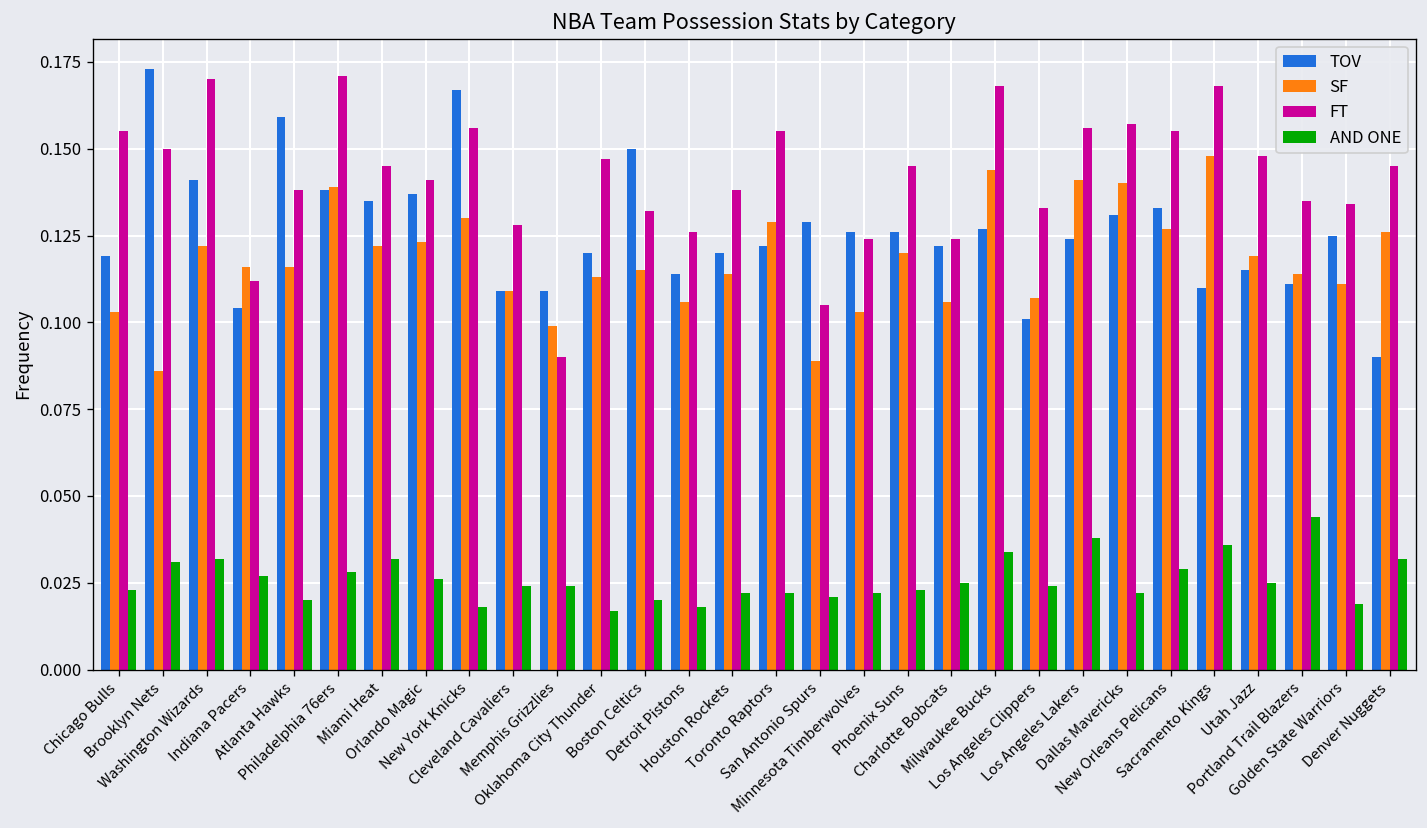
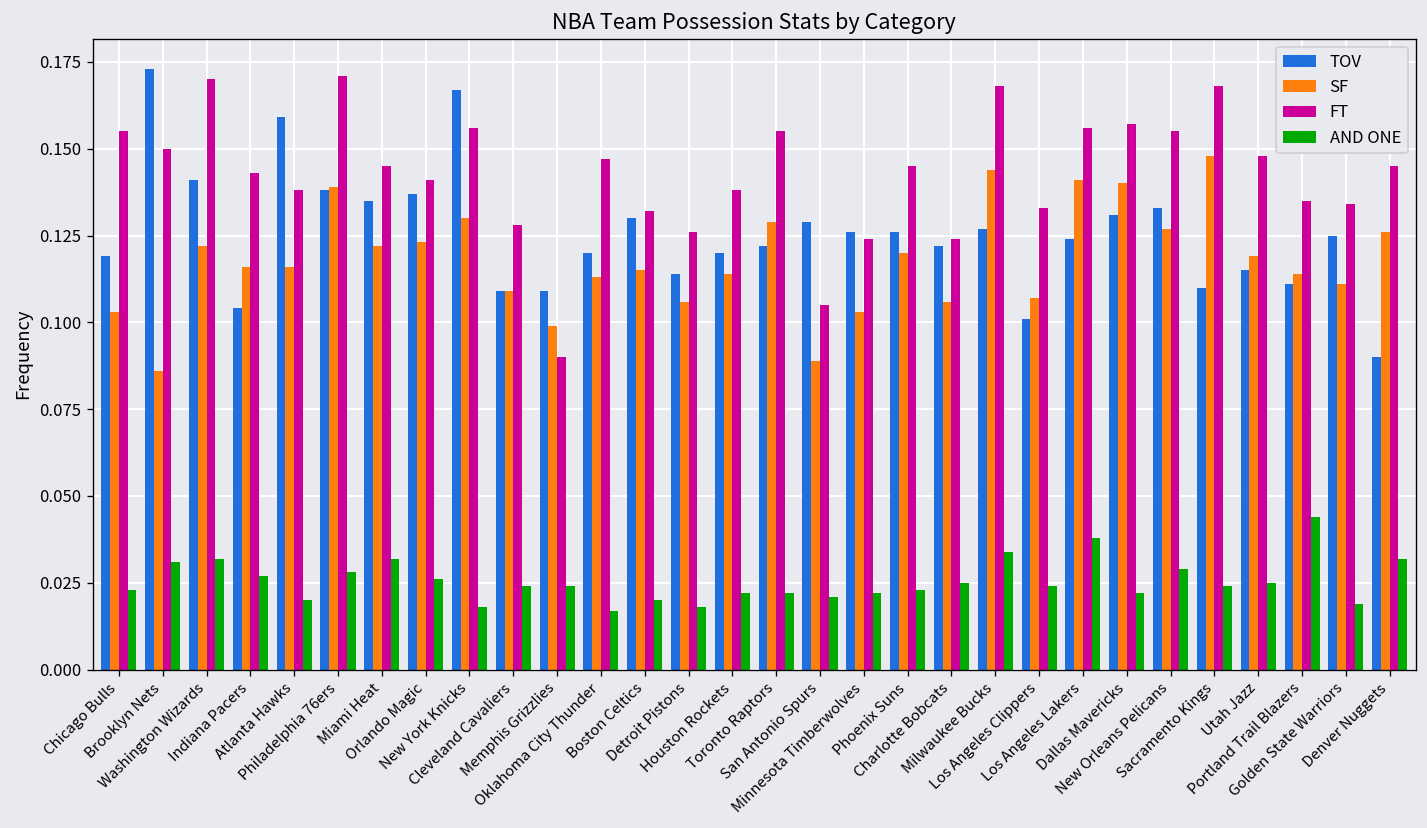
  {
    "TOV": {
      "Chicago Bulls": 0.119,
      "Brooklyn Nets": 0.173,
      "Washington Wizards": 0.141,
      "Indiana Pacers": 0.104,
      "Atlanta Hawks": 0.159,
      "Philadelphia 76ers": 0.138,
      "Miami Heat": 0.135,
      "Orlando Magic": 0.137,
      "New York Knicks": 0.167,
      "Cleveland Cavaliers": 0.109,
      "Memphis Grizzlies": 0.109,
      "Oklahoma City Thunder": 0.12,
-     "Boston Celtics": 0.15,
+     "Boston Celtics": 0.13,
      "Detroit Pistons": 0.114,
      "Houston Rockets": 0.12,
      "Toronto Raptors": 0.122,
      "San Antonio Spurs": 0.129,
      "Minnesota Timberwolves": 0.126,
      "Phoenix Suns": 0.126,
      "Charlotte Bobcats": 0.122,
      "Milwaukee Bucks": 0.127,
      "Los Angeles Clippers": 0.101,
      "Los Angeles Lakers": 0.124,
      "Dallas Mavericks": 0.131,
      "New Orleans Pelicans": 0.133,
      "Sacramento Kings": 0.11,
      "Utah Jazz": 0.115,
      "Portland Trail Blazers": 0.111,
      "Golden State Warriors": 0.125,
      "Denver Nuggets": 0.09
    },
    "SF": {
      "Chicago Bulls": 0.103,
      "Brooklyn Nets": 0.086,
      "Washington Wizards": 0.122,
      "Indiana Pacers": 0.116,
      "Atlanta Hawks": 0.116,
      "Philadelphia 76ers": 0.139,
      "Miami Heat": 0.122,
      "Orlando Magic": 0.123,
      "New York Knicks": 0.130,
      "Cleveland Cavaliers": 0.109,
      "Memphis Grizzlies": 0.099,
      "Oklahoma City Thunder": 0.113,
      "Boston Celtics": 0.115,
      "Detroit Pistons": 0.106,
      "Houston Rockets": 0.114,
      "Toronto Raptors": 0.129,
      "San Antonio Spurs": 0.089,
      "Minnesota Timberwolves": 0.103,
      "Phoenix Suns": 0.120,
      "Charlotte Bobcats": 0.106,
      "Milwaukee Bucks": 0.144,
      "Los Angeles Clippers": 0.107,
      "Los Angeles Lakers": 0.141,
      "Dallas Mavericks": 0.140,
      "New Orleans Pelicans": 0.127,
      "Sacramento Kings": 0.148,
      "Utah Jazz": 0.119,
      "Portland Trail Blazers": 0.114,
      "Golden State Warriors": 0.111,
      "Denver Nuggets": 0.126
    },
    "FT": {
      "Chicago Bulls": 0.155,
      "Brooklyn Nets": 0.150,
      "Washington Wizards": 0.170,
-     "Indiana Pacers": 0.112,
+     "Indiana Pacers": 0.143,
      "Atlanta Hawks": 0.138,
      "Philadelphia 76ers": 0.171,
      "Miami Heat": 0.145,
      "Orlando Magic": 0.141,
      "New York Knicks": 0.156,
      "Cleveland Cavaliers": 0.128,
      "Memphis Grizzlies": 0.090,
      "Oklahoma City Thunder": 0.147,
      "Boston Celtics": 0.132,
      "Detroit Pistons": 0.126,
      "Houston Rockets": 0.138,
      "Toronto Raptors": 0.155,
      "San Antonio Spurs": 0.105,
      "Minnesota Timberwolves": 0.124,
      "Phoenix Suns": 0.145,
      "Charlotte Bobcats": 0.124,
      "Milwaukee Bucks": 0.168,
      "Los Angeles Clippers": 0.133,
      "Los Angeles Lakers": 0.156,
      "Dallas Mavericks": 0.157,
      "New Orleans Pelicans": 0.155,
      "Sacramento Kings": 0.168,
      "Utah Jazz": 0.148,
      "Portland Trail Blazers": 0.135,
      "Golden State Warriors": 0.134,
      "Denver Nuggets": 0.145
    },
    "AND ONE": {
      "Chicago Bulls": 0.023,
      "Brooklyn Nets": 0.031,
      "Washington Wizards": 0.032,
      "Indiana Pacers": 0.027,
      "Atlanta Hawks": 0.020,
      "Philadelphia 76ers": 0.028,
      "Miami Heat": 0.032,
      "Orlando Magic": 0.026,
      "New York Knicks": 0.018,
      "Cleveland Cavaliers": 0.024,
      "Memphis Grizzlies": 0.024,
      "Oklahoma City Thunder": 0.017,
      "Boston Celtics": 0.020,
      "Detroit Pistons": 0.018,
      "Houston Rockets": 0.022,
      "Toronto Raptors": 0.022,
      "San Antonio Spurs": 0.021,
      "Minnesota Timberwolves": 0.022,
      "Phoenix Suns": 0.023,
      "Charlotte Bobcats": 0.025,
      "Milwaukee Bucks": 0.034,
      "Los Angeles Clippers": 0.024,
      "Los Angeles Lakers": 0.038,
      "Dallas Mavericks": 0.022,
      "New Orleans Pelicans": 0.029,
-     "Sacramento Kings": 0.036,
+     "Sacramento Kings": 0.024,
      "Utah Jazz": 0.025,
      "Portland Trail Blazers": 0.044,
      "Golden State Warriors": 0.019,
      "Denver Nuggets": 0.032
    }
  }
